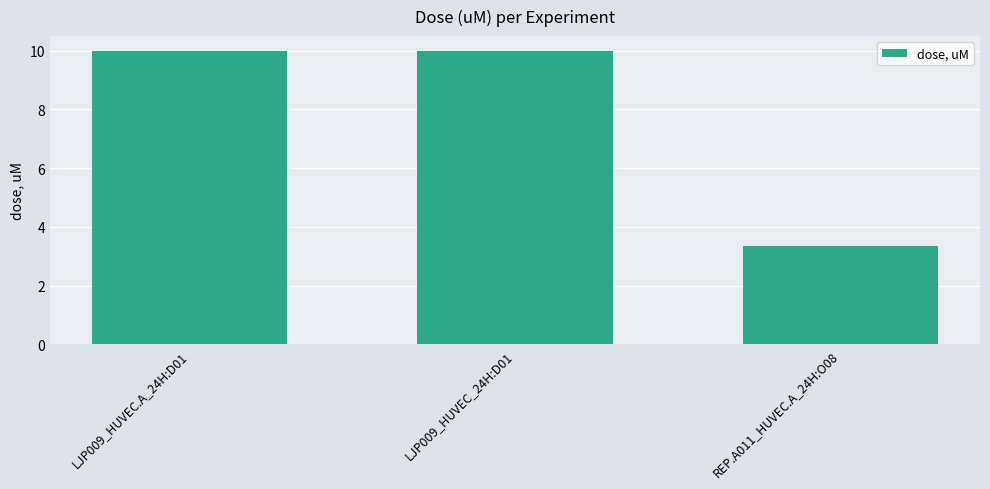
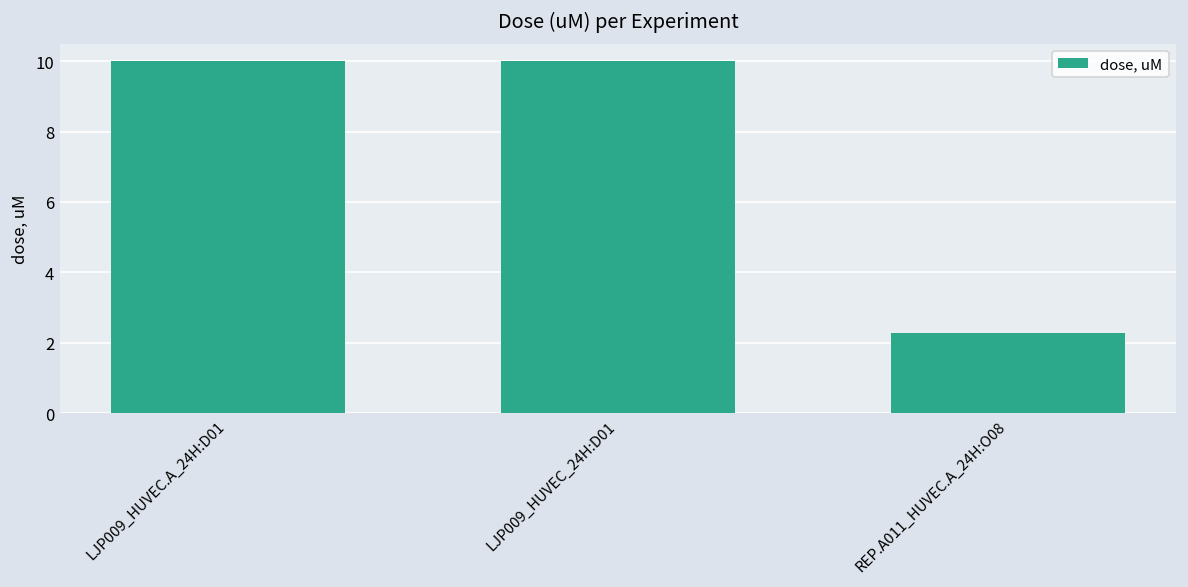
  {
    "LJP009_HUVEC.A_24H:D01": 10.0,
    "LJP009_HUVEC_24H:D01": 10.0,
-   "REP.A011_HUVEC.A_24H:O08": 3.3
+   "REP.A011_HUVEC.A_24H:O08": 2.3
  }
